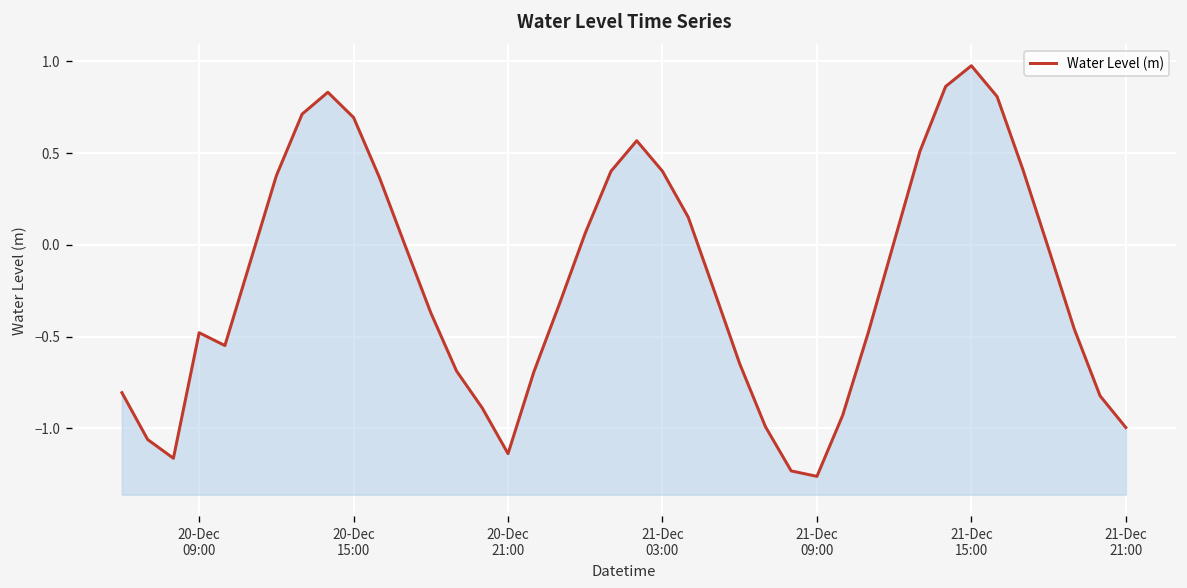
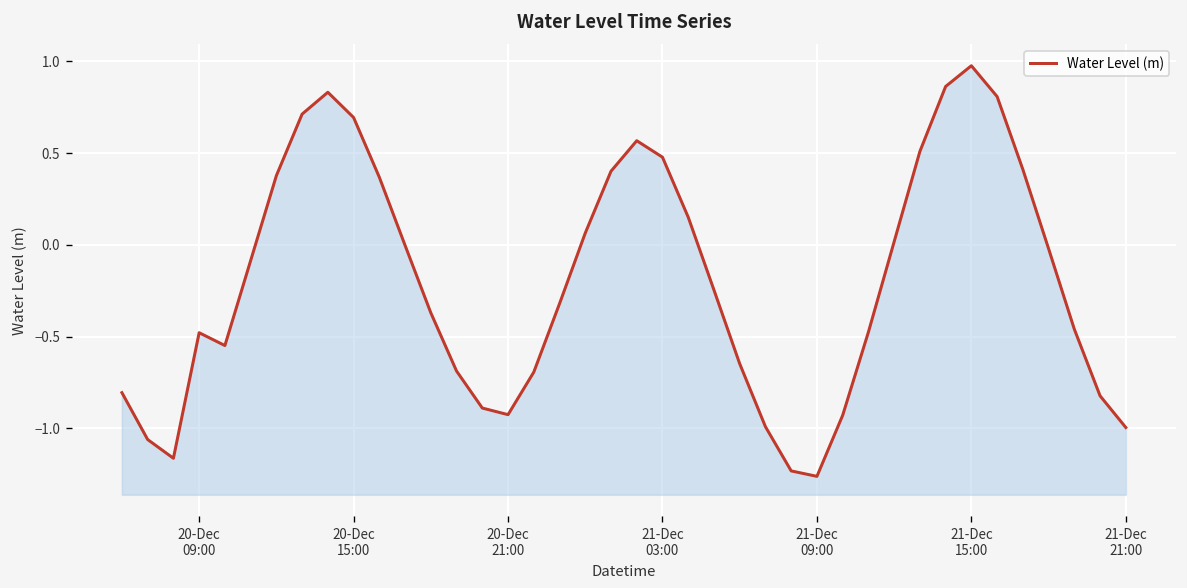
  {
    "20-Dec 09:00": -0.48,
    "20-Dec 15:00": 0.69,
-   "20-Dec 21:00": -1.14,
-   "21-Dec 03:00": 0.40,
+   "20-Dec 21:00": -0.93,
+   "21-Dec 03:00": 0.48,
    "21-Dec 09:00": -1.26,
    "21-Dec 15:00": 0.98,
    "21-Dec 21:00": -1.00
  }
